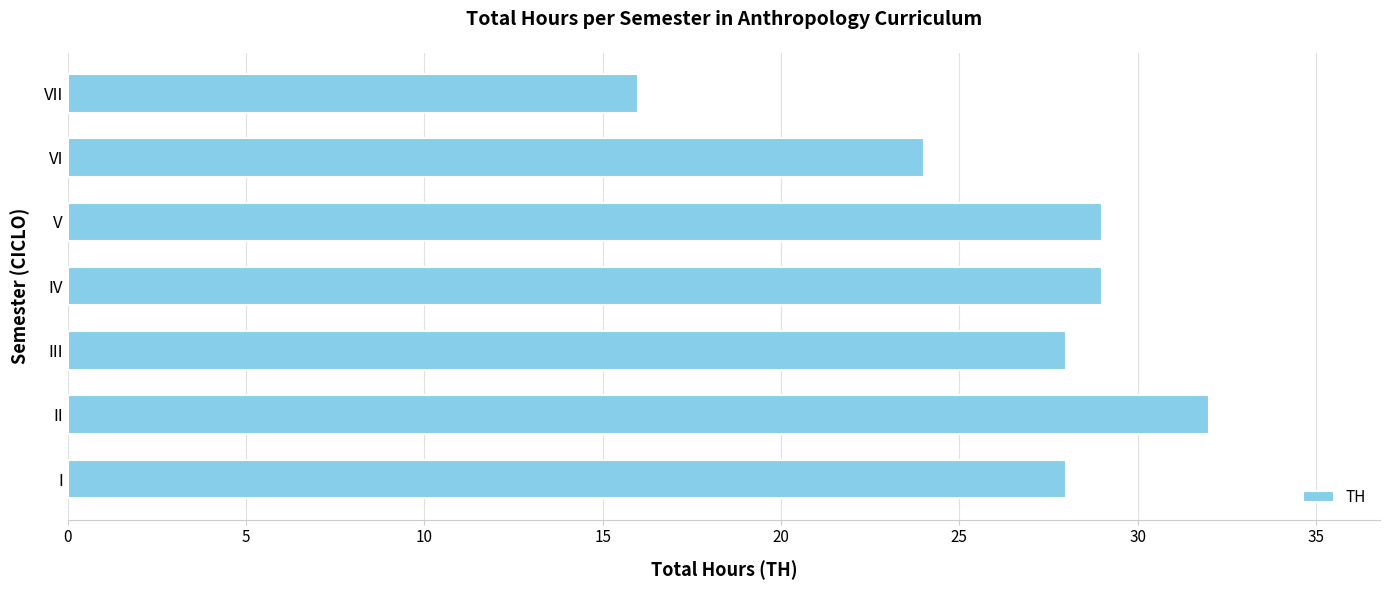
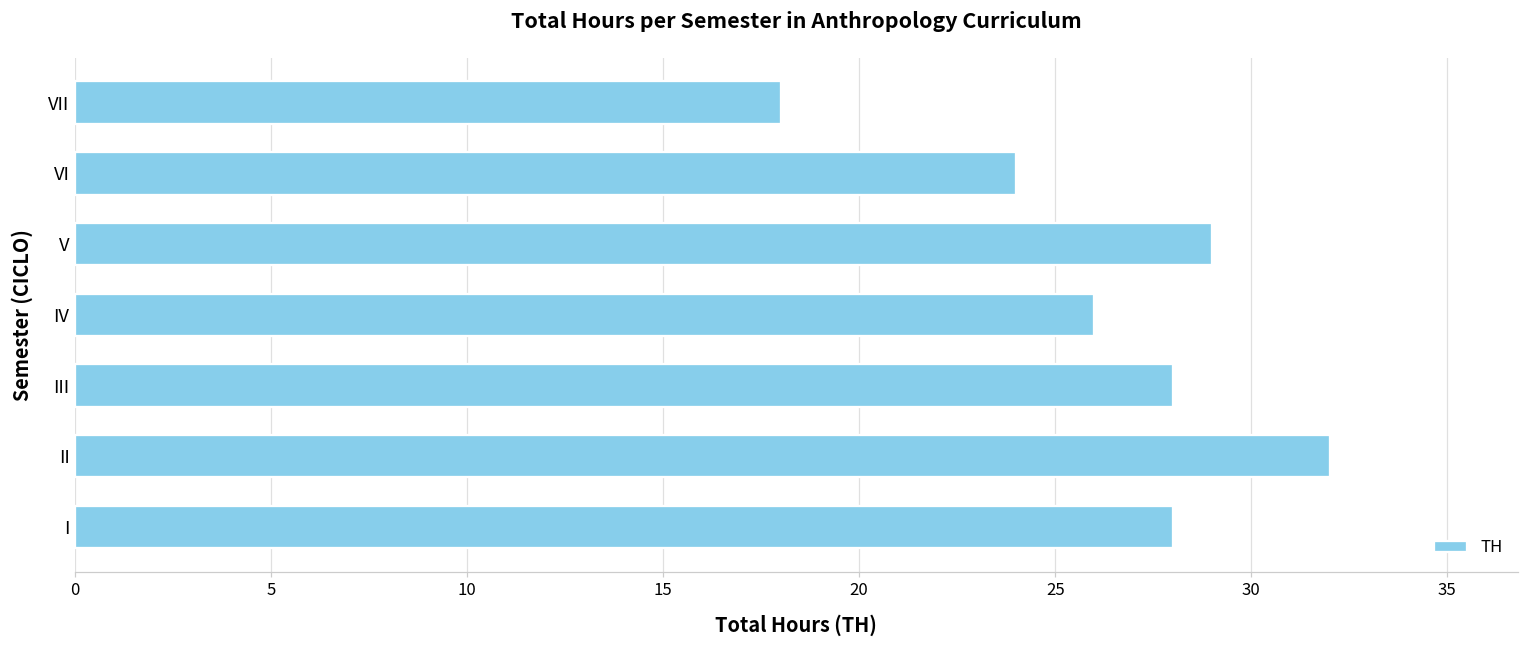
  {
-   "VII": 16,
+   "VII": 18,
    "VI": 24,
    "V": 29,
-   "IV": 29,
+   "IV": 26,
    "III": 28,
    "II": 32,
    "I": 28
  }
